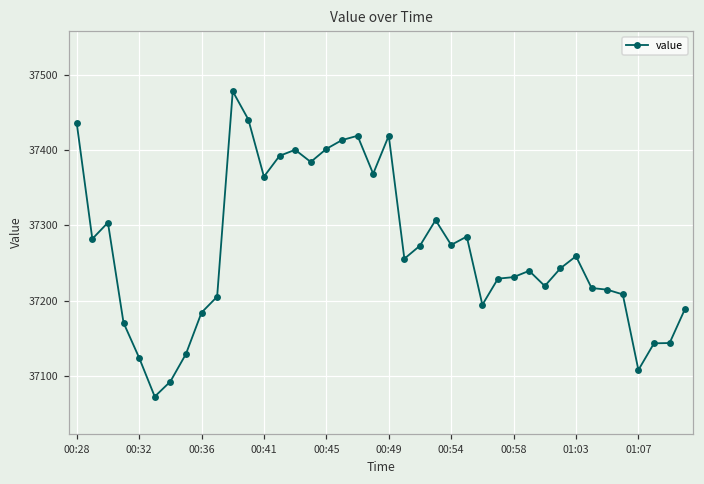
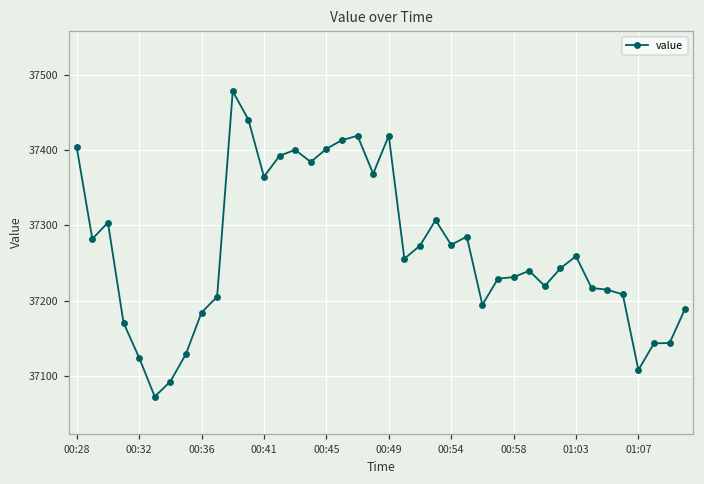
  {
-   "00:28": 37440,
+   "00:28": 37400,
    "00:32": 37120,
    "00:36": 37180,
    "00:41": 37360,
    "00:45": 37400,
    "00:49": 37420,
    "00:54": 37270,
    "00:58": 37230,
    "01:03": 37260,
    "01:07": 37110
  }
